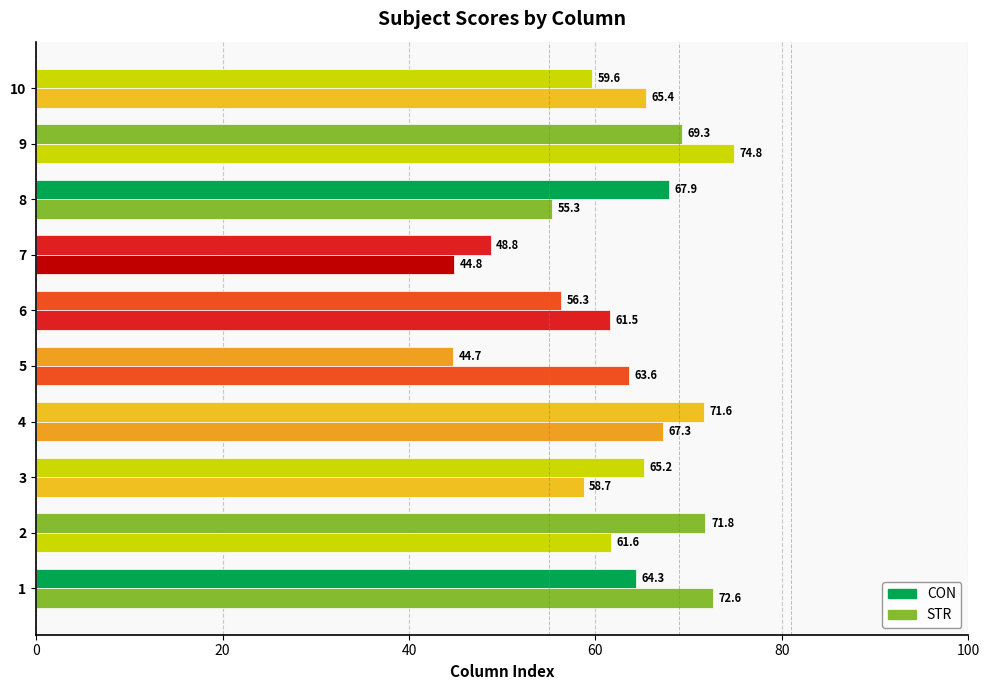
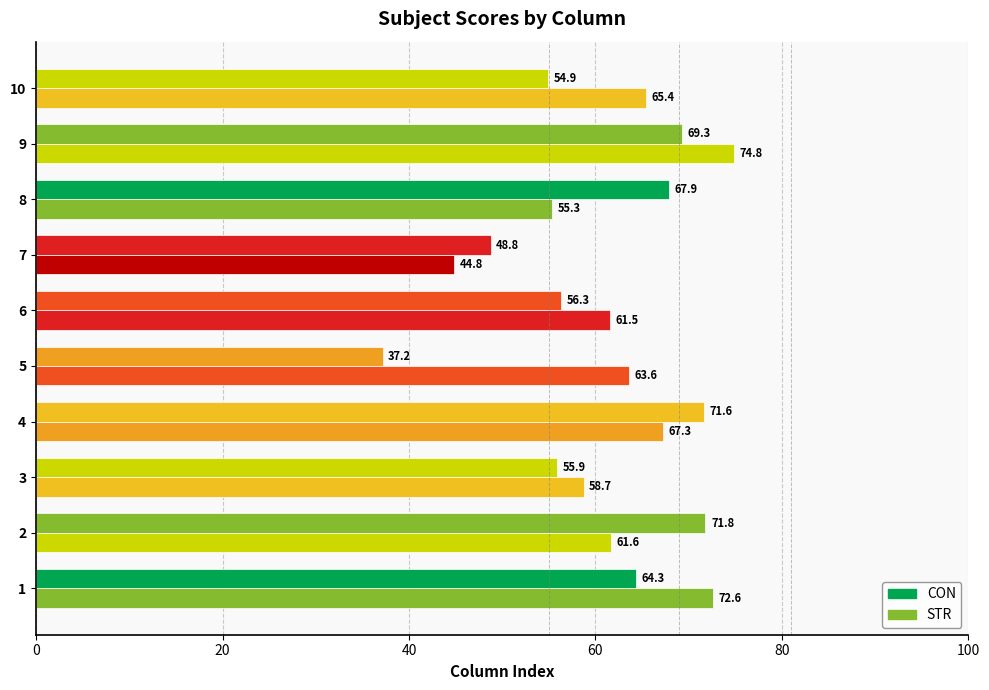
  {
    "CON": {
-     "10": 59.6,
+     "10": 54.9,
      "9": 69.3,
      "8": 67.9,
      "7": 48.8,
      "6": 56.3,
-     "5": 44.7,
+     "5": 37.2,
      "4": 71.6,
-     "3": 65.2,
+     "3": 55.9,
      "2": 71.8,
      "1": 64.3
    },
    "STR": {
      "10": 65.4,
      "9": 74.8,
      "8": 55.3,
      "7": 44.8,
      "6": 61.5,
      "5": 63.6,
      "4": 67.3,
      "3": 58.7,
      "2": 61.6,
      "1": 72.6
    }
  }
